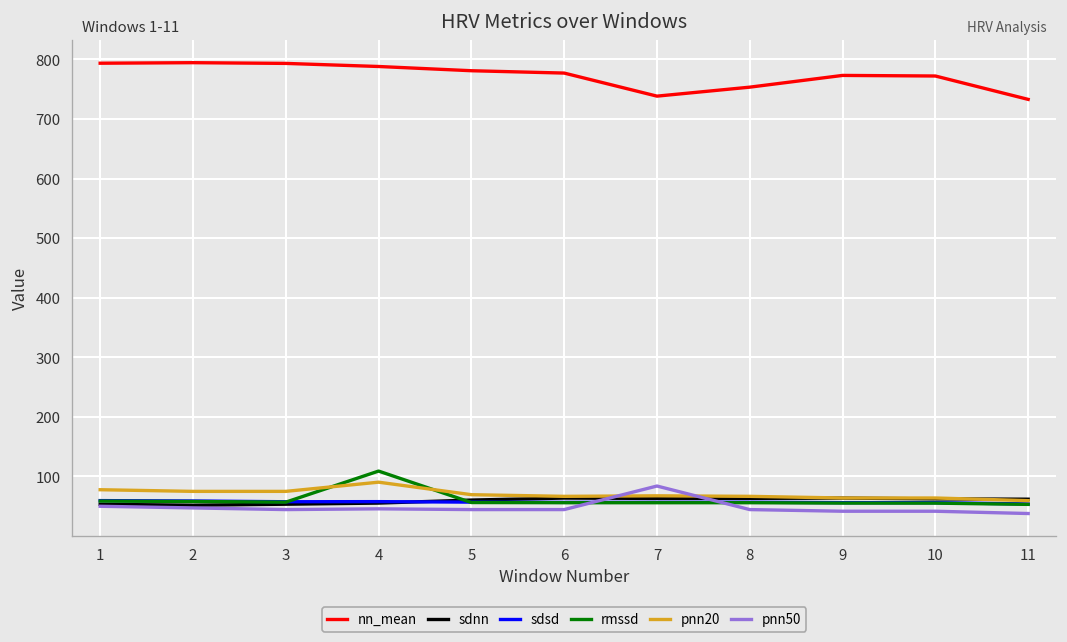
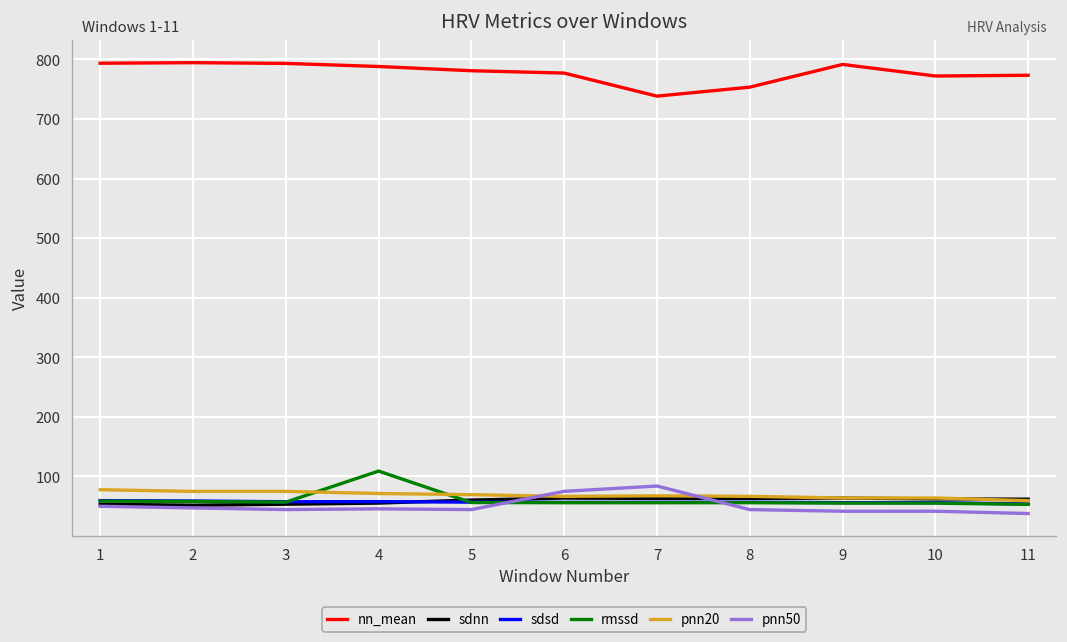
  {
    "nn_mean": {
      "2": 790,
      "3": 790,
      "4": 790,
      "5": 780,
      "6": 780,
      "7": 740,
      "8": 750,
-     "9": 770,
+     "9": 790,
      "10": 770,
-     "11": 730
+     "11": 770
    },
    "rmssd": {
      "4": 110
    },
    "pnn20": {
      "1": 80,
      "2": 80,
      "3": 80,
-     "4": 90,
+     "4": 70,
      "5": 70
    },
    "pnn50": {
      "3": 40,
      "4": 50,
      "5": 40,
-     "6": 40,
+     "6": 80,
      "7": 80,
      "8": 40,
      "9": 40,
      "10": 40,
      "11": 40
    }
  }
